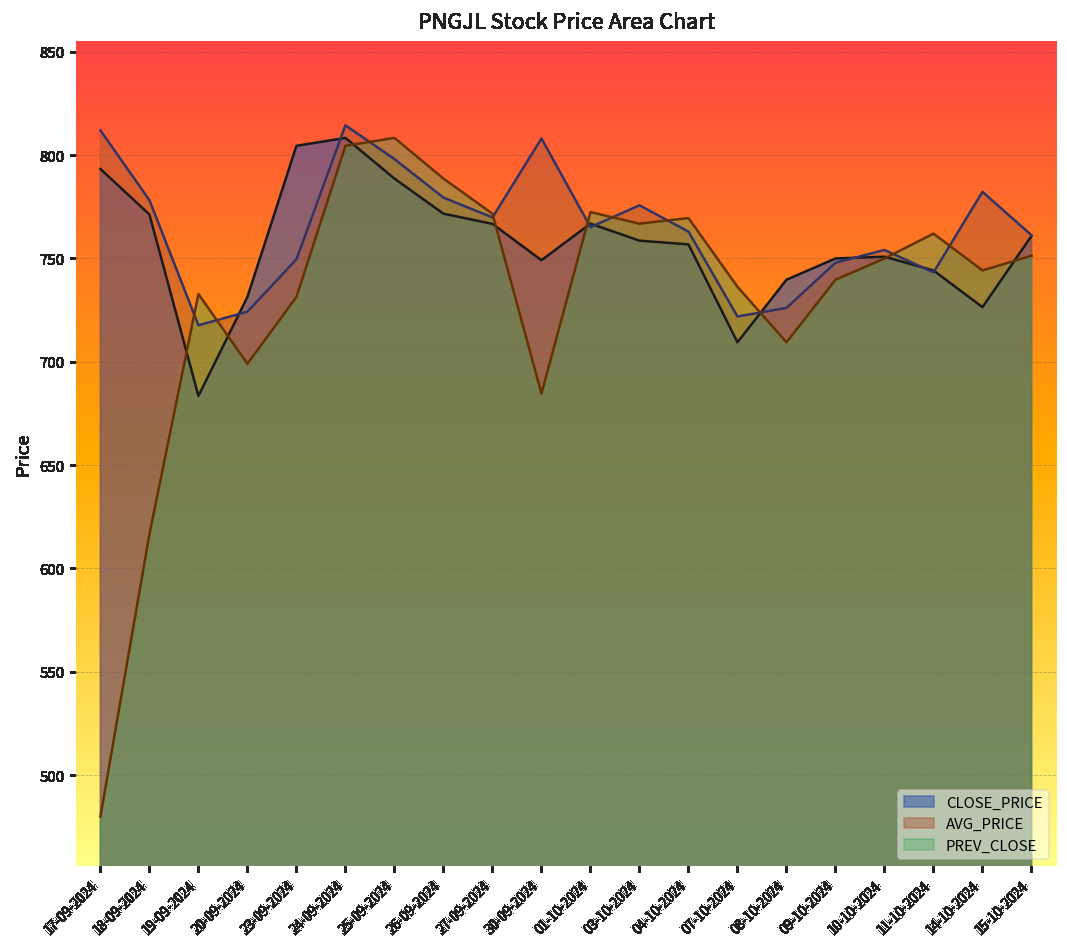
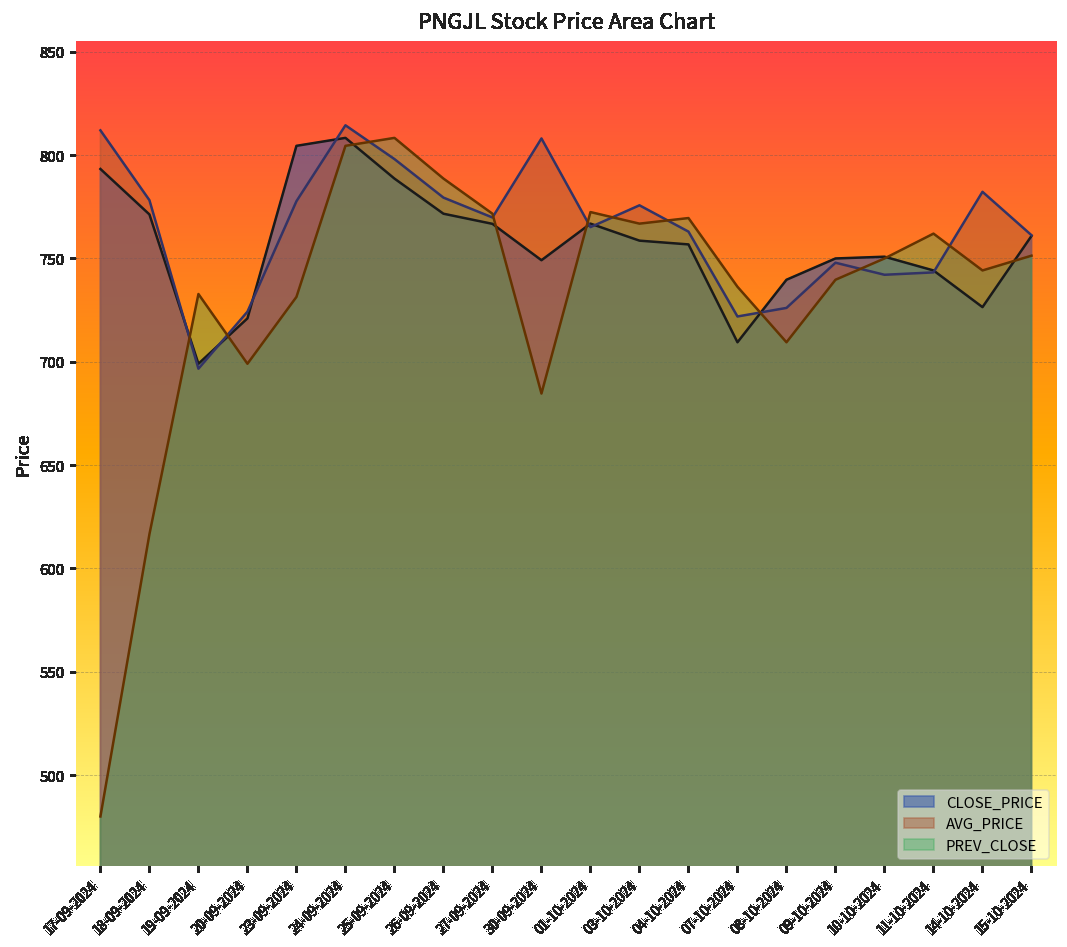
  {
    "CLOSE_PRICE": {
      "17-09-2024": 793,
      "18-09-2024": 771,
-     "19-09-2024": 683,
-     "20-09-2024": 731,
+     "19-09-2024": 699,
+     "20-09-2024": 721,
      "23-09-2024": 805,
      "24-09-2024": 808,
      "25-09-2024": 789,
      "26-09-2024": 772,
      "27-09-2024": 767,
      "30-09-2024": 749,
      "01-10-2024": 767,
      "03-10-2024": 759,
      "04-10-2024": 757,
      "07-10-2024": 709,
      "08-10-2024": 740,
      "09-10-2024": 750,
      "14-10-2024": 726
    },
    "AVG_PRICE": {
      "17-09-2024": 812,
      "18-09-2024": 778,
-     "19-09-2024": 718,
+     "19-09-2024": 697,
      "20-09-2024": 724,
-     "23-09-2024": 750,
+     "23-09-2024": 778,
      "24-09-2024": 814,
      "25-09-2024": 798,
      "26-09-2024": 779,
      "27-09-2024": 770,
      "30-09-2024": 808,
      "01-10-2024": 765,
      "03-10-2024": 776,
      "04-10-2024": 763,
      "07-10-2024": 722,
      "08-10-2024": 726,
      "09-10-2024": 748,
-     "10-10-2024": 754,
+     "10-10-2024": 742,
      "14-10-2024": 782
    },
    "PREV_CLOSE": {
      "17-09-2024": 480,
      "18-09-2024": 617,
      "19-09-2024": 733,
      "20-09-2024": 699,
      "23-09-2024": 731,
      "24-09-2024": 805,
      "25-09-2024": 808,
      "26-09-2024": 789,
      "27-09-2024": 772,
      "30-09-2024": 685,
      "01-10-2024": 772,
      "03-10-2024": 767,
      "04-10-2024": 770,
      "07-10-2024": 736,
      "08-10-2024": 709,
      "09-10-2024": 740,
      "11-10-2024": 762,
      "14-10-2024": 744,
      "15-10-2024": 751
    }
  }
